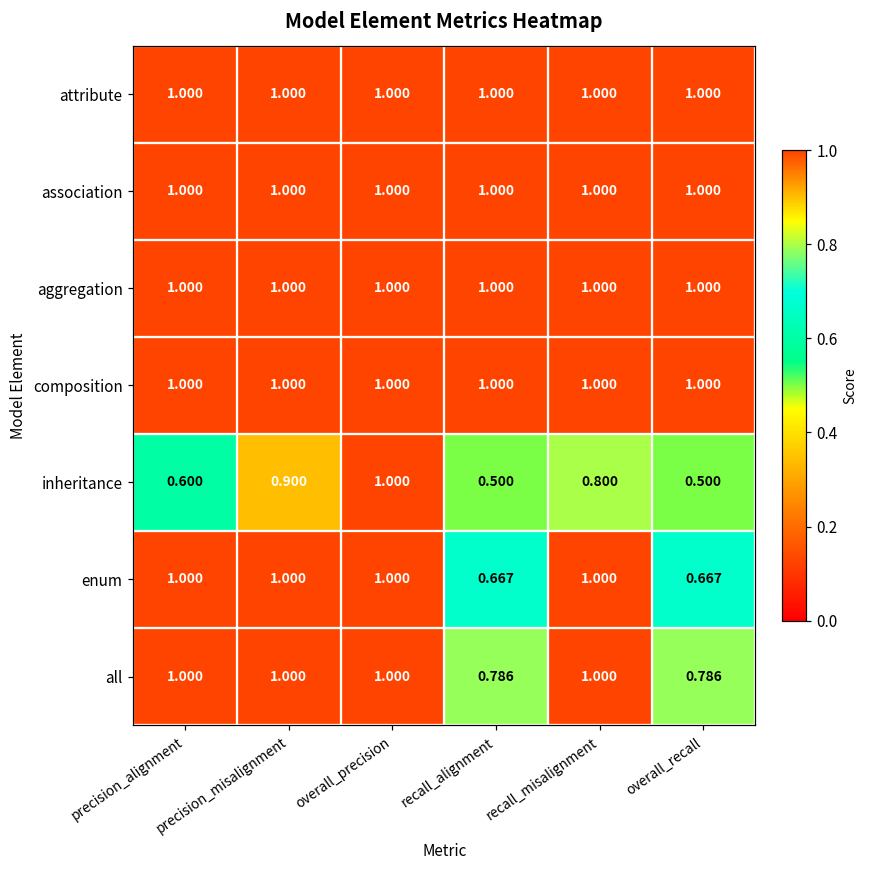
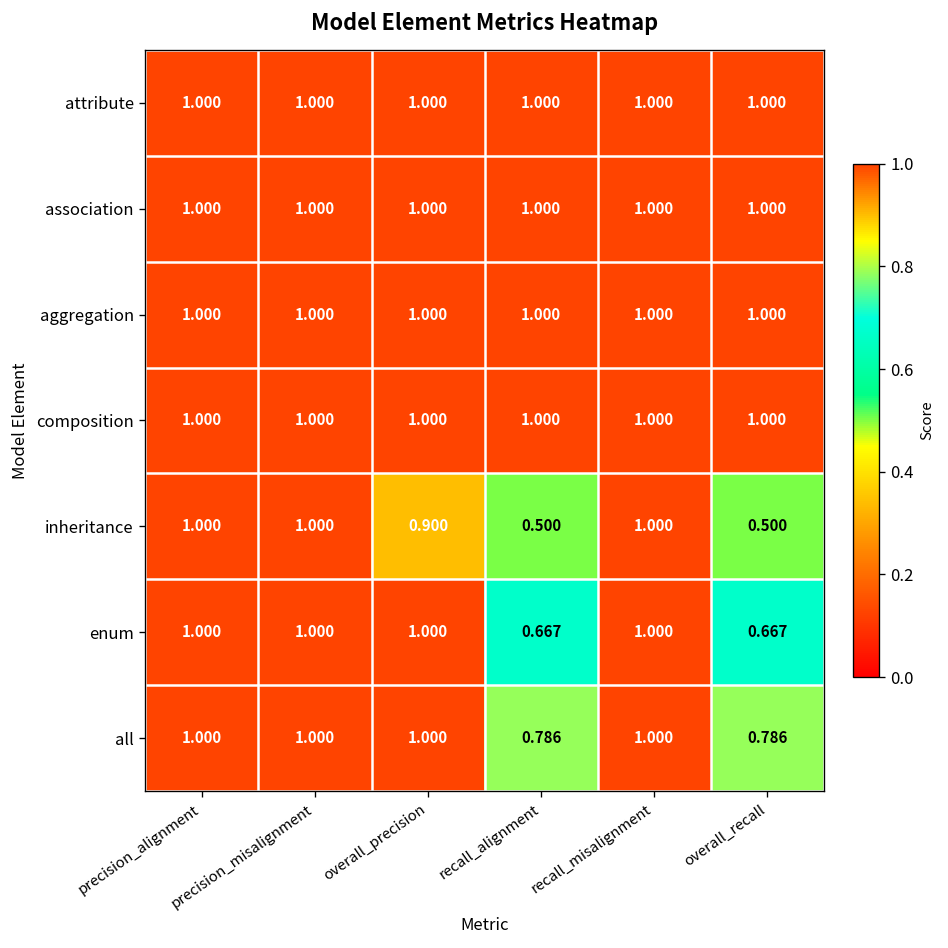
  {
    "attribute": {
      "precision_alignment": 1.000,
      "precision_misalignment": 1.000,
      "overall_precision": 1.000,
      "recall_alignment": 1.000,
      "recall_misalignment": 1.000,
      "overall_recall": 1.000
    },
    "association": {
      "precision_alignment": 1.000,
      "precision_misalignment": 1.000,
      "overall_precision": 1.000,
      "recall_alignment": 1.000,
      "recall_misalignment": 1.000,
      "overall_recall": 1.000
    },
    "aggregation": {
      "precision_alignment": 1.000,
      "precision_misalignment": 1.000,
      "overall_precision": 1.000,
      "recall_alignment": 1.000,
      "recall_misalignment": 1.000,
      "overall_recall": 1.000
    },
    "composition": {
      "precision_alignment": 1.000,
      "precision_misalignment": 1.000,
      "overall_precision": 1.000,
      "recall_alignment": 1.000,
      "recall_misalignment": 1.000,
      "overall_recall": 1.000
    },
    "inheritance": {
-     "precision_alignment": 0.600,
-     "precision_misalignment": 0.900,
-     "overall_precision": 1.000,
+     "precision_alignment": 1.000,
+     "precision_misalignment": 1.000,
+     "overall_precision": 0.900,
      "recall_alignment": 0.500,
-     "recall_misalignment": 0.800,
+     "recall_misalignment": 1.000,
      "overall_recall": 0.500
    },
    "enum": {
      "precision_alignment": 1.000,
      "precision_misalignment": 1.000,
      "overall_precision": 1.000,
      "recall_alignment": 0.667,
      "recall_misalignment": 1.000,
      "overall_recall": 0.667
    },
    "all": {
      "precision_alignment": 1.000,
      "precision_misalignment": 1.000,
      "overall_precision": 1.000,
      "recall_alignment": 0.786,
      "recall_misalignment": 1.000,
      "overall_recall": 0.786
    }
  }
